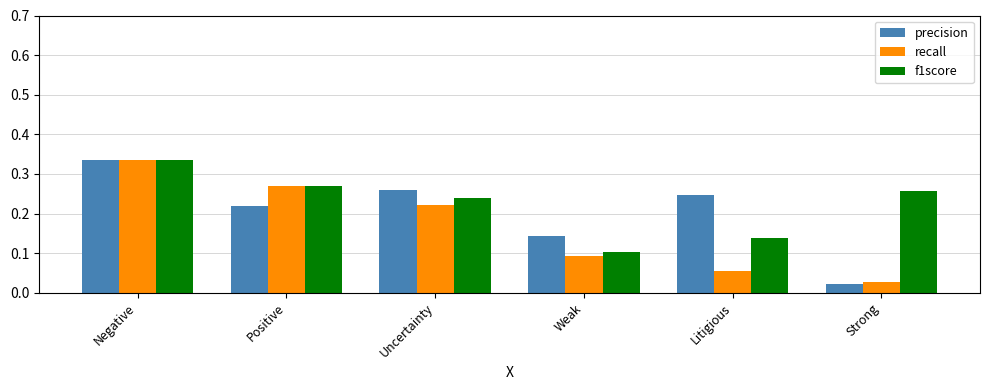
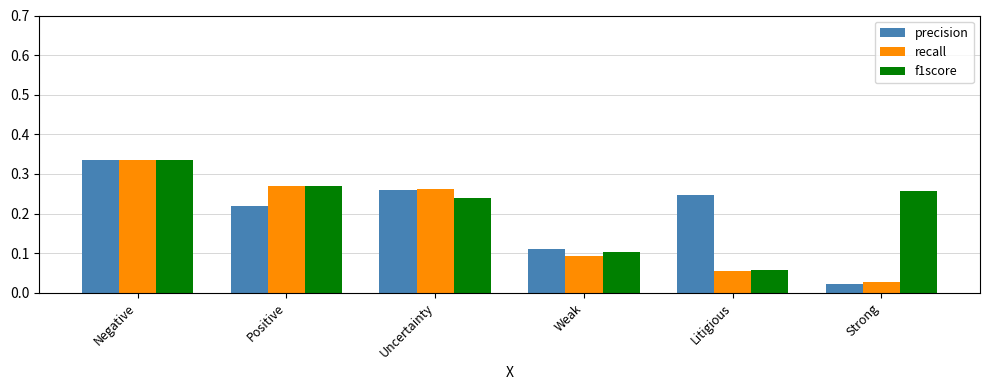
  {
    "precision": {
      "Negative": 0.33,
      "Positive": 0.22,
      "Uncertainty": 0.26,
-     "Weak": 0.14,
+     "Weak": 0.11,
      "Litigious": 0.25,
      "Strong": 0.02
    },
    "recall": {
      "Negative": 0.33,
      "Positive": 0.27,
-     "Uncertainty": 0.22,
+     "Uncertainty": 0.26,
      "Weak": 0.09,
      "Litigious": 0.05,
      "Strong": 0.03
    },
    "f1score": {
      "Negative": 0.33,
      "Positive": 0.27,
      "Uncertainty": 0.24,
      "Weak": 0.10,
-     "Litigious": 0.14,
+     "Litigious": 0.06,
      "Strong": 0.26
    }
  }
